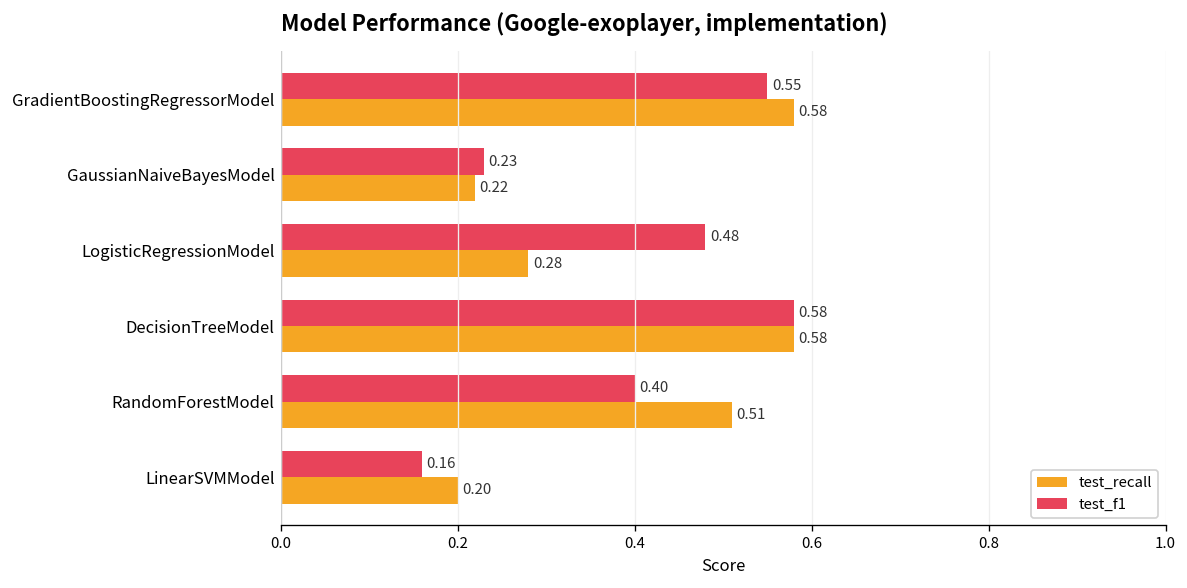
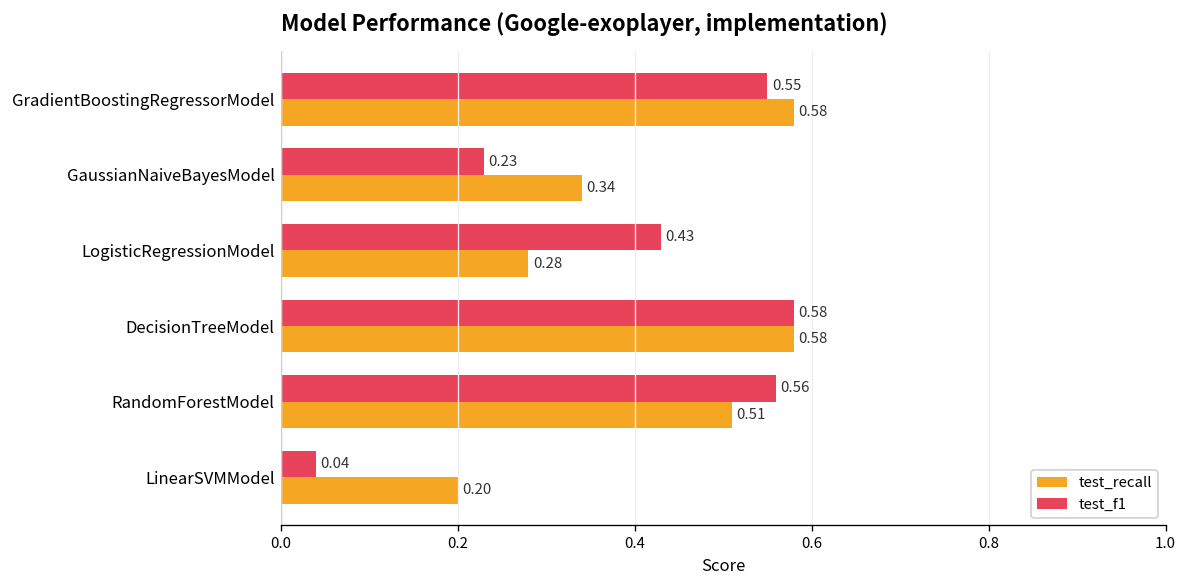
  {
    "test_recall": {
      "GradientBoostingRegressorModel": 0.58,
-     "GaussianNaiveBayesModel": 0.22,
+     "GaussianNaiveBayesModel": 0.34,
      "LogisticRegressionModel": 0.28,
      "DecisionTreeModel": 0.58,
      "RandomForestModel": 0.51,
      "LinearSVMModel": 0.20
    },
    "test_f1": {
      "GradientBoostingRegressorModel": 0.55,
      "GaussianNaiveBayesModel": 0.23,
-     "LogisticRegressionModel": 0.48,
+     "LogisticRegressionModel": 0.43,
      "DecisionTreeModel": 0.58,
-     "RandomForestModel": 0.40,
-     "LinearSVMModel": 0.16
+     "RandomForestModel": 0.56,
+     "LinearSVMModel": 0.04
    }
  }
